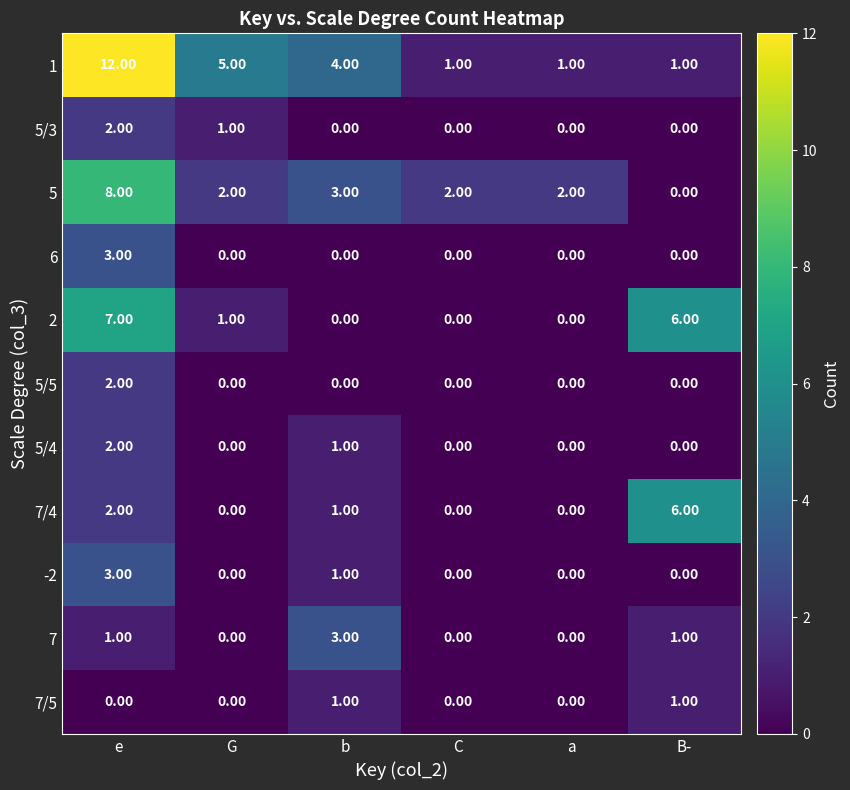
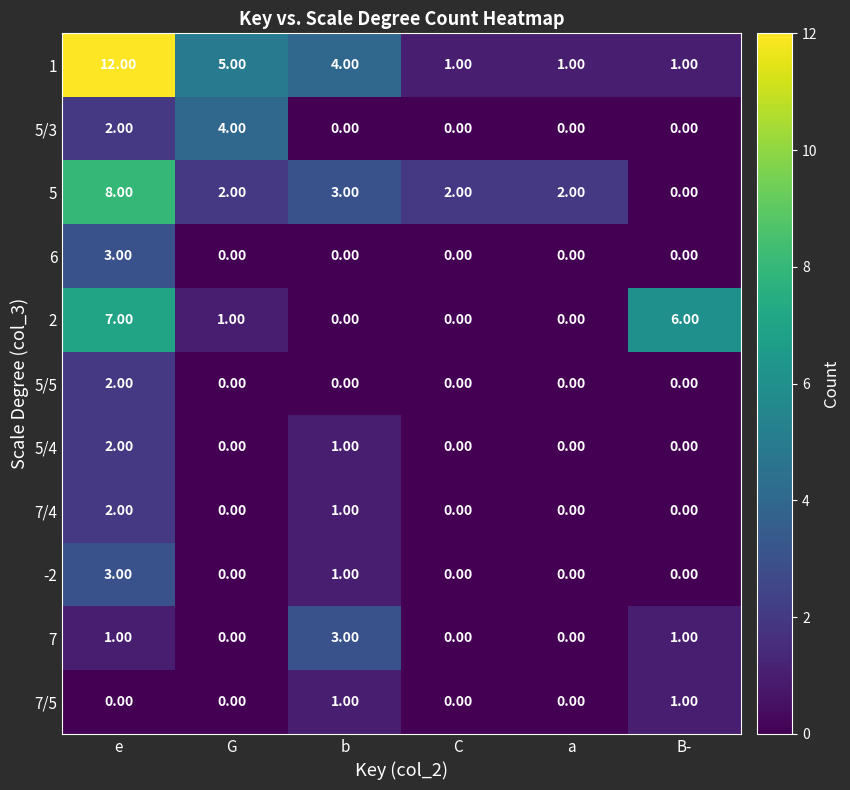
  {
    "1": {
      "e": 12.00,
      "G": 5.00,
      "b": 4.00,
      "C": 1.00,
      "a": 1.00,
      "B-": 1.00
    },
    "5/3": {
      "e": 2.00,
-     "G": 1.00,
+     "G": 4.00,
      "b": 0.00,
      "C": 0.00,
      "a": 0.00,
      "B-": 0.00
    },
    "5": {
      "e": 8.00,
      "G": 2.00,
      "b": 3.00,
      "C": 2.00,
      "a": 2.00,
      "B-": 0.00
    },
    "6": {
      "e": 3.00,
      "G": 0.00,
      "b": 0.00,
      "C": 0.00,
      "a": 0.00,
      "B-": 0.00
    },
    "2": {
      "e": 7.00,
      "G": 1.00,
      "b": 0.00,
      "C": 0.00,
      "a": 0.00,
      "B-": 6.00
    },
    "5/5": {
      "e": 2.00,
      "G": 0.00,
      "b": 0.00,
      "C": 0.00,
      "a": 0.00,
      "B-": 0.00
    },
    "5/4": {
      "e": 2.00,
      "G": 0.00,
      "b": 1.00,
      "C": 0.00,
      "a": 0.00,
      "B-": 0.00
    },
    "7/4": {
      "e": 2.00,
      "G": 0.00,
      "b": 1.00,
      "C": 0.00,
      "a": 0.00,
-     "B-": 6.00
+     "B-": 0.00
    },
    "-2": {
      "e": 3.00,
      "G": 0.00,
      "b": 1.00,
      "C": 0.00,
      "a": 0.00,
      "B-": 0.00
    },
    "7": {
      "e": 1.00,
      "G": 0.00,
      "b": 3.00,
      "C": 0.00,
      "a": 0.00,
      "B-": 1.00
    },
    "7/5": {
      "e": 0.00,
      "G": 0.00,
      "b": 1.00,
      "C": 0.00,
      "a": 0.00,
      "B-": 1.00
    }
  }
